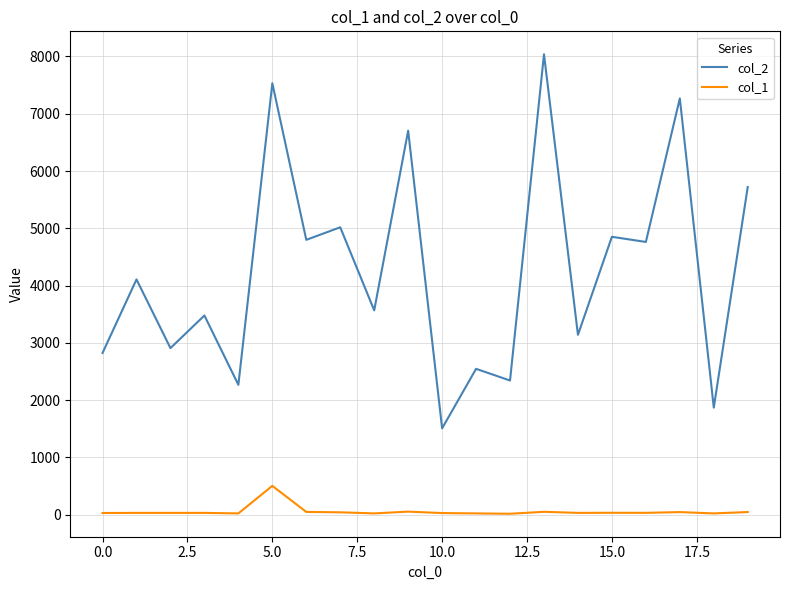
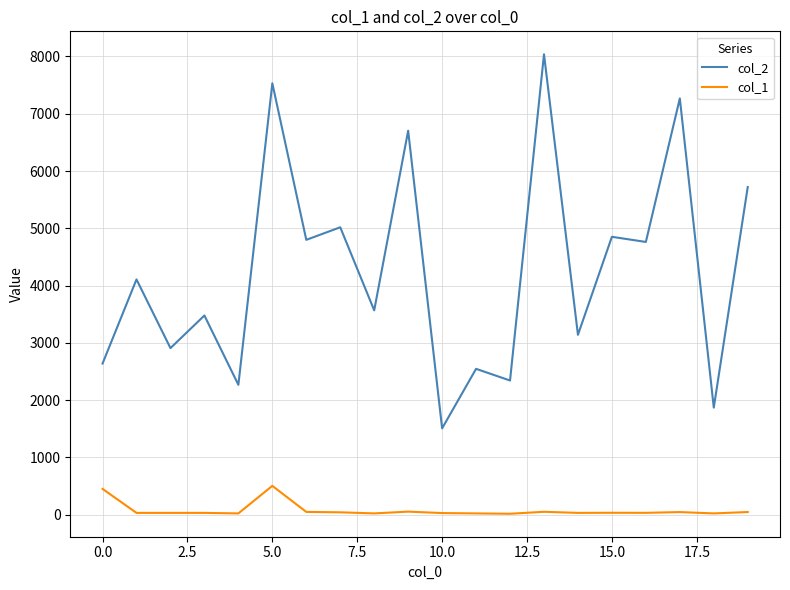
  {
    "col_2": {
-     "0.0": 2800,
+     "0.0": 2600,
      "5.0": 7500,
      "10.0": 1500,
      "15.0": 4900
    },
    "col_1": {
-     "0.0": 0,
+     "0.0": 500,
      "5.0": 500,
      "10.0": 0,
      "15.0": 0
    }
  }
